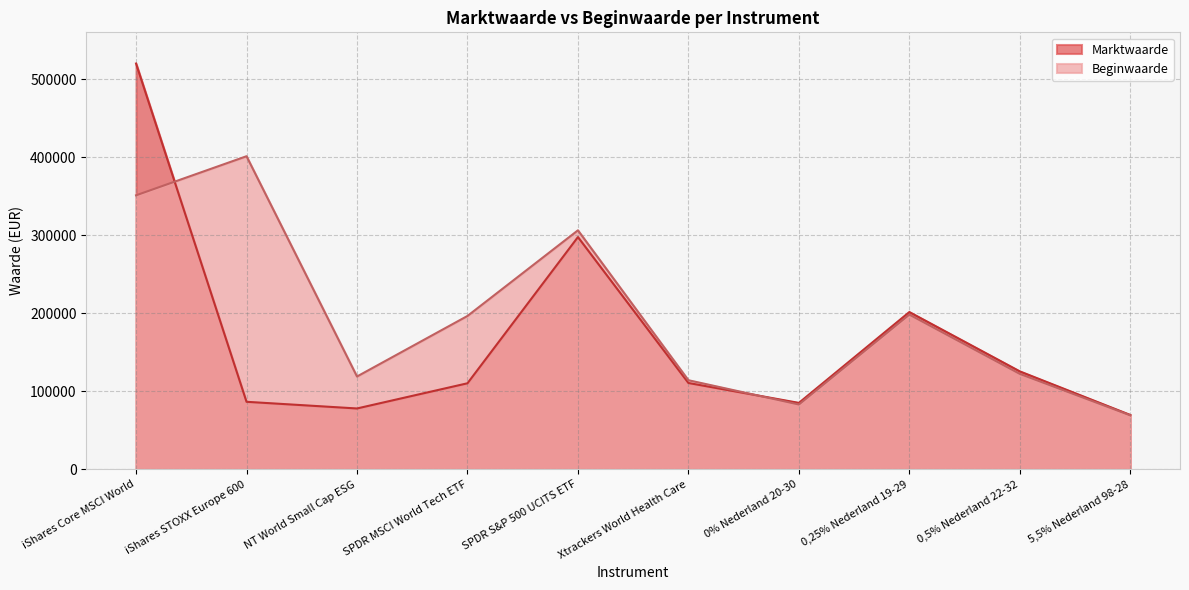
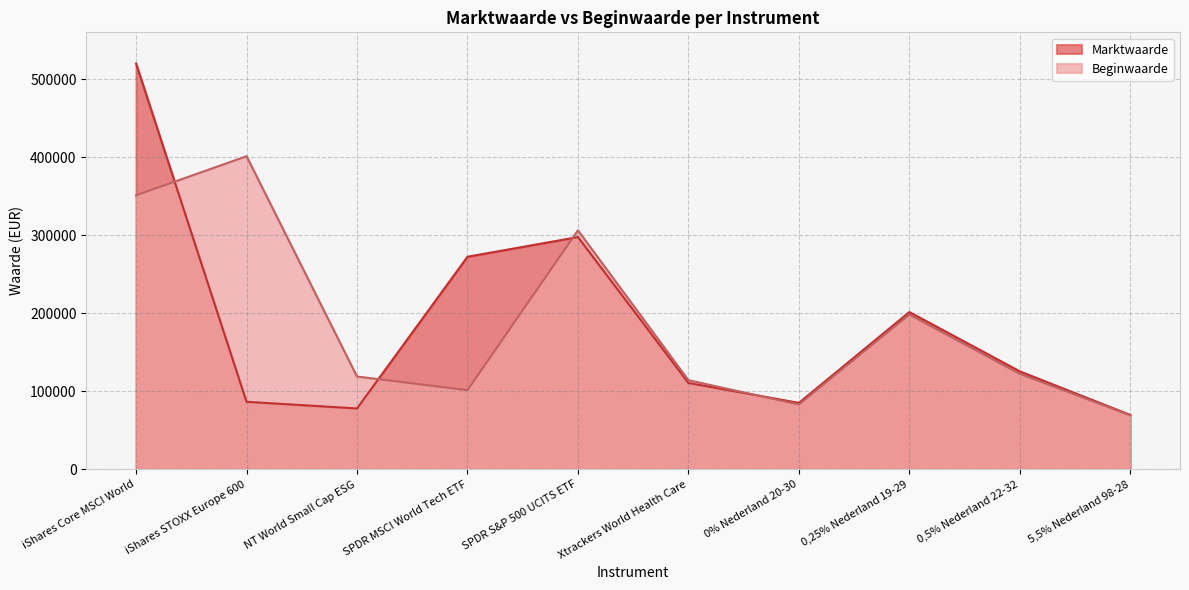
  {
    "Marktwaarde": {
      "iShares Core MSCI World": 520000,
      "iShares STOXX Europe 600": 90000,
      "NT World Small Cap ESG": 80000,
-     "SPDR MSCI World Tech ETF": 110000,
+     "SPDR MSCI World Tech ETF": 270000,
      "SPDR S&P 500 UCITS ETF": 300000,
      "Xtrackers World Health Care": 110000,
      "0,25% Nederland 19-29": 200000
    },
    "Beginwaarde": {
      "iShares Core MSCI World": 350000,
      "iShares STOXX Europe 600": 400000,
      "NT World Small Cap ESG": 120000,
-     "SPDR MSCI World Tech ETF": 200000,
+     "SPDR MSCI World Tech ETF": 100000,
      "SPDR S&P 500 UCITS ETF": 310000,
      "Xtrackers World Health Care": 110000,
      "0,25% Nederland 19-29": 200000
    }
  }
